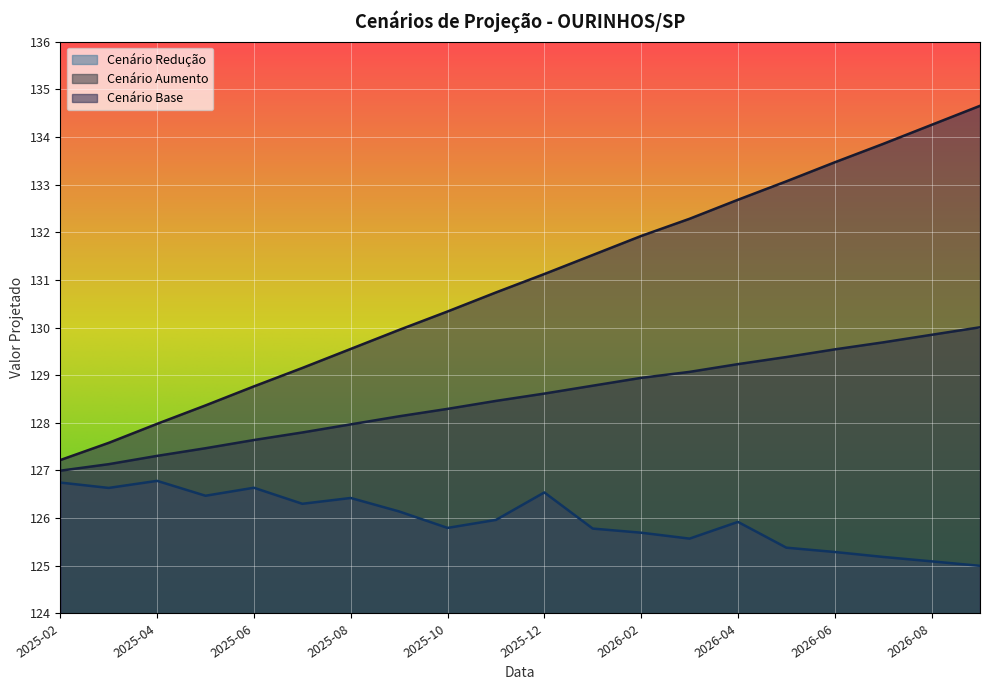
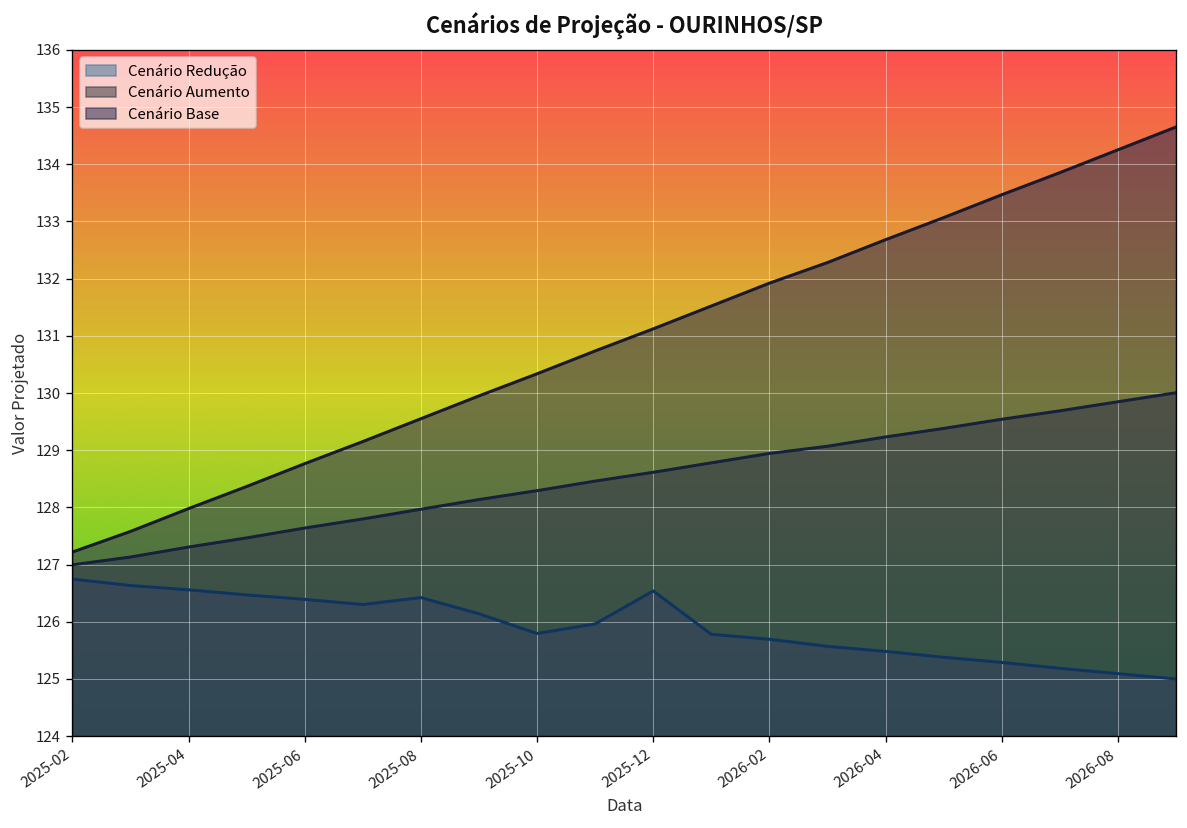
  {
    "Cenário Redução": {
      "2025-02": 126.7,
-     "2025-04": 126.8,
-     "2025-06": 126.6,
+     "2025-04": 126.6,
+     "2025-06": 126.4,
      "2025-08": 126.4,
      "2025-10": 125.8,
      "2025-12": 126.5,
      "2026-02": 125.7,
-     "2026-04": 125.9,
+     "2026-04": 125.5,
      "2026-06": 125.3,
      "2026-08": 125.1
    }
  }
